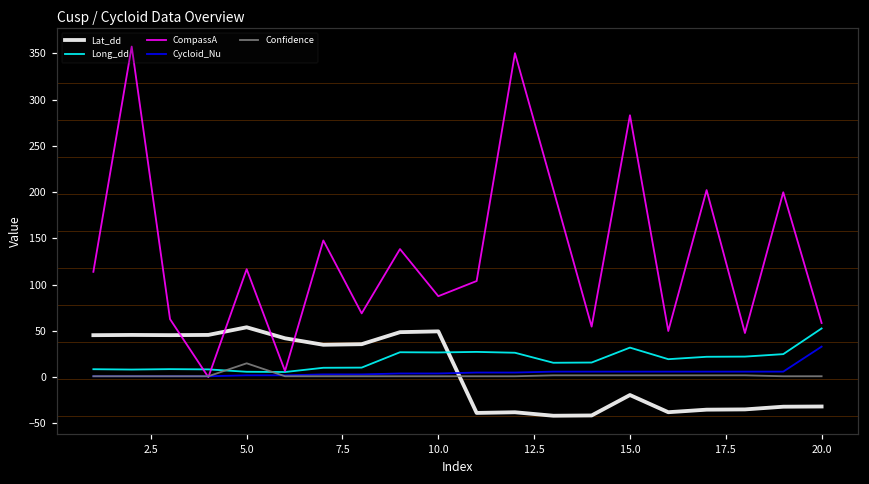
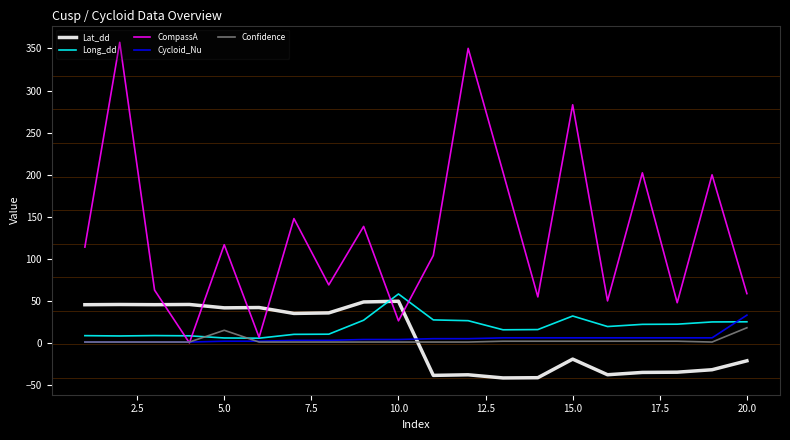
  {
    "Lat_dd": {
-     "5.0": 50,
+     "5.0": 40,
      "10.0": 50,
      "15.0": -20,
-     "20.0": -30
+     "20.0": -20
    },
    "Long_dd": {
      "5.0": 10,
-     "10.0": 30,
+     "10.0": 60,
      "15.0": 30,
-     "20.0": 50
+     "20.0": 30
    },
    "CompassA": {
      "5.0": 120,
-     "10.0": 90,
+     "10.0": 30,
      "15.0": 280,
      "20.0": 60
    },
    "Cycloid_Nu": {
      "5.0": 0,
      "10.0": 0,
      "15.0": 10,
      "20.0": 30
    },
    "Confidence": {
      "5.0": 20,
      "10.0": 0,
      "15.0": 0,
-     "20.0": 0
+     "20.0": 20
    }
  }
